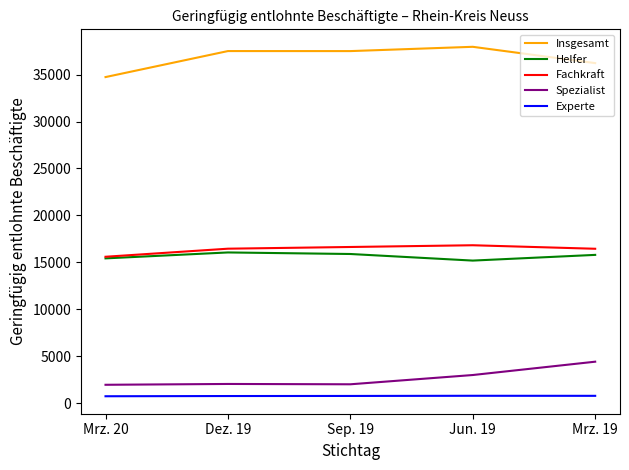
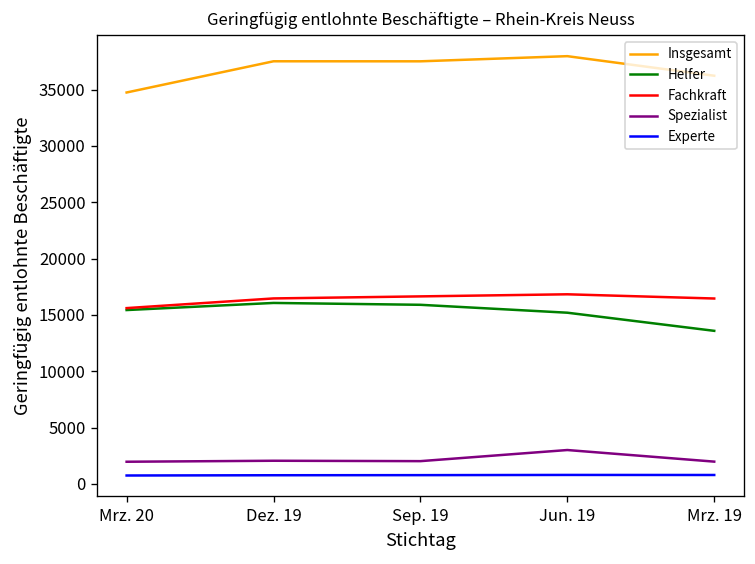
  {
    "Insgesamt": {
      "Mrz. 20": 35000,
      "Dez. 19": 38000,
      "Sep. 19": 38000,
      "Jun. 19": 38000
    },
    "Helfer": {
      "Dez. 19": 16000,
      "Sep. 19": 16000,
      "Jun. 19": 15000,
-     "Mrz. 19": 16000
+     "Mrz. 19": 14000
    },
    "Fachkraft": {
      "Dez. 19": 16000,
      "Sep. 19": 17000,
      "Jun. 19": 17000,
      "Mrz. 19": 16000
    },
    "Spezialist": {
      "Mrz. 20": 2000,
      "Dez. 19": 2000,
      "Sep. 19": 2000,
      "Jun. 19": 3000,
-     "Mrz. 19": 4000
+     "Mrz. 19": 2000
    },
    "Experte": {
      "Mrz. 20": 1000,
      "Dez. 19": 1000,
      "Sep. 19": 1000,
      "Jun. 19": 1000,
      "Mrz. 19": 1000
    }
  }
